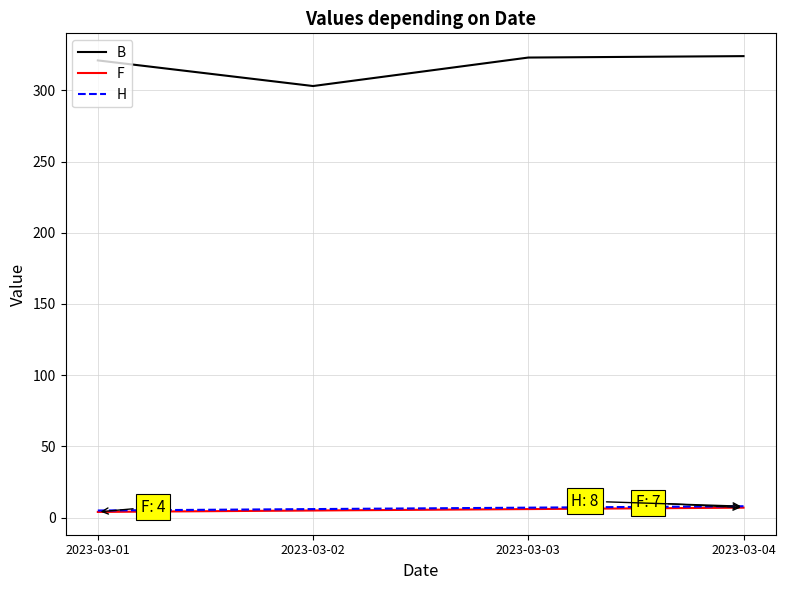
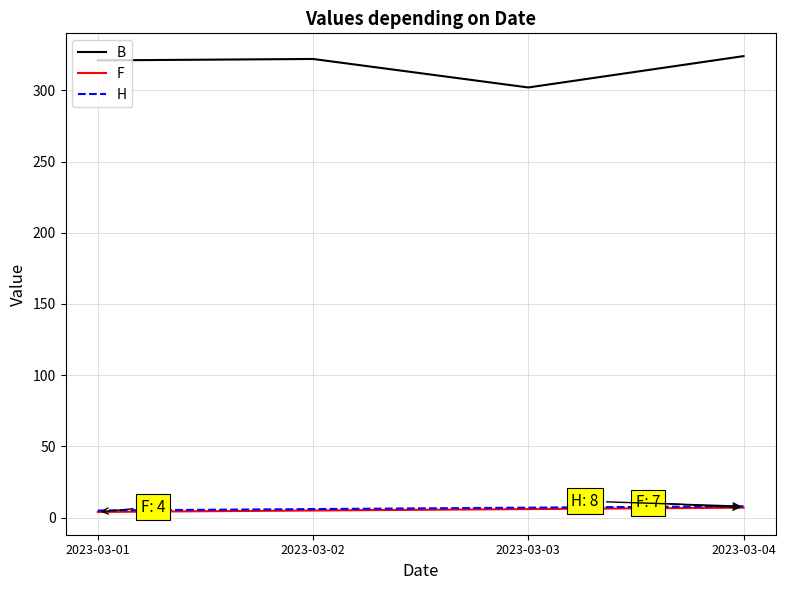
  {
    "B": {
-     "2023-03-02": 303,
-     "2023-03-03": 323,
+     "2023-03-02": 322,
+     "2023-03-03": 302,
      "2023-03-04": 324
    }
  }
